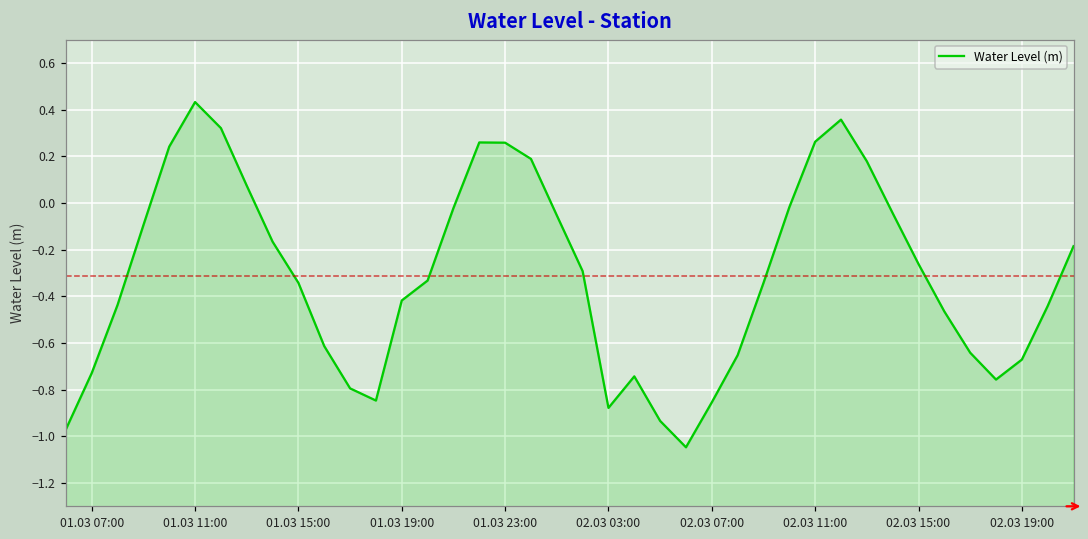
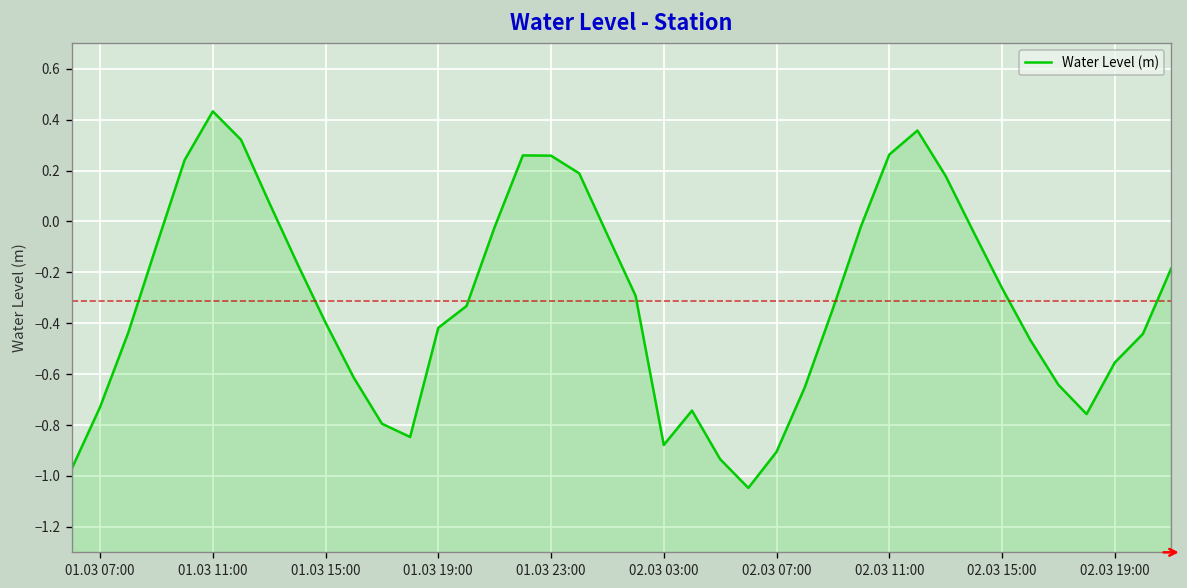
  {
    "01.03 07:00": -0.73,
    "01.03 11:00": 0.43,
-   "01.03 15:00": -0.34,
+   "01.03 15:00": -0.40,
    "01.03 19:00": -0.42,
    "01.03 23:00": 0.26,
    "02.03 03:00": -0.88,
-   "02.03 07:00": -0.85,
+   "02.03 07:00": -0.91,
    "02.03 11:00": 0.26,
    "02.03 15:00": -0.26,
-   "02.03 19:00": -0.67
+   "02.03 19:00": -0.55
  }
